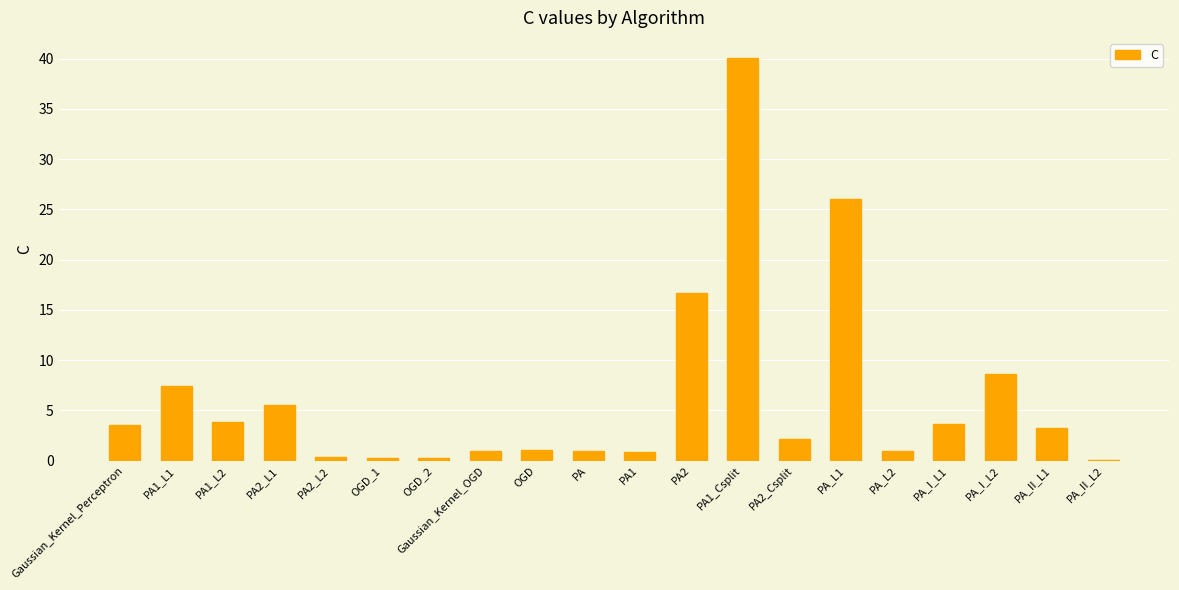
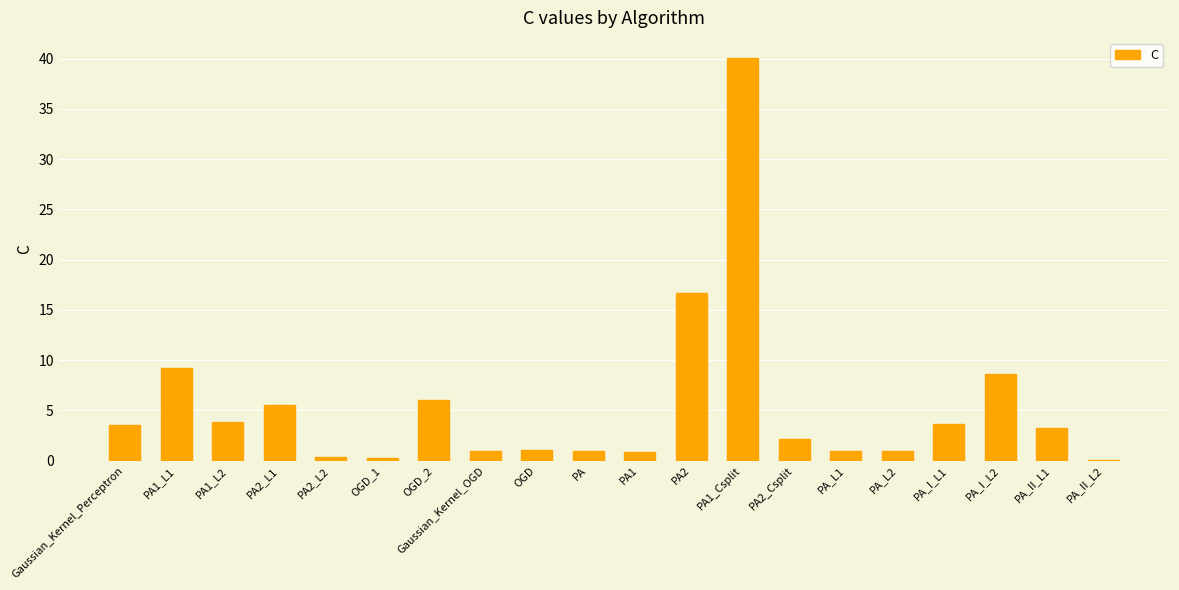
  {
    "Gaussian_Kernel_Perceptron": 3.5,
-   "PA1_L1": 7.5,
+   "PA1_L1": 9.2,
    "PA1_L2": 3.8,
    "PA2_L1": 5.5,
    "PA2_L2": 0.4,
    "OGD_1": 0.3,
-   "OGD_2": 0.3,
+   "OGD_2": 6.0,
    "Gaussian_Kernel_OGD": 1.0,
    "OGD": 1.0,
    "PA": 1.0,
    "PA1": 0.9,
    "PA2": 16.6,
    "PA1_Csplit": 40.1,
    "PA2_Csplit": 2.1,
-   "PA_L1": 26,
+   "PA_L1": 1,
    "PA_L2": 1.0,
    "PA_I_L1": 3.6,
    "PA_I_L2": 8.6,
    "PA_II_L1": 3.2
  }
